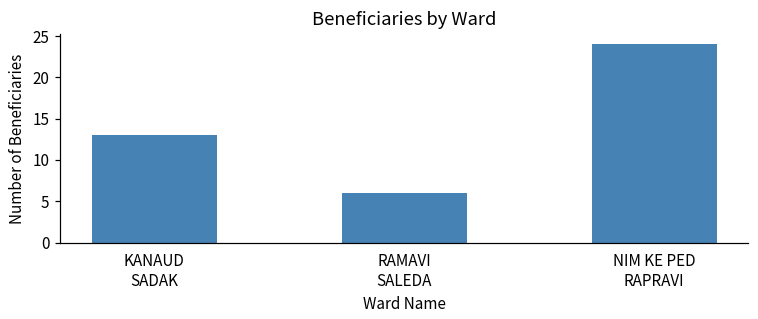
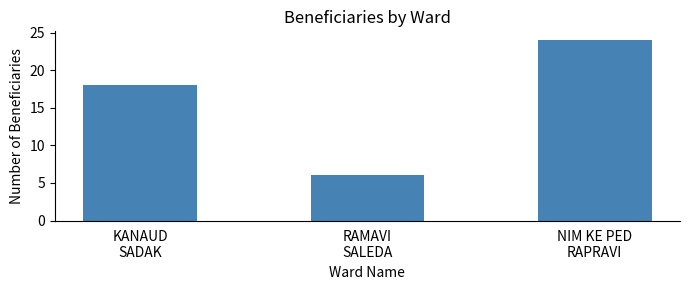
  {
-   "KANAUD SADAK": 13,
+   "KANAUD SADAK": 18,
    "RAMAVI SALEDA": 6,
    "NIM KE PED RAPRAVI": 24
  }
